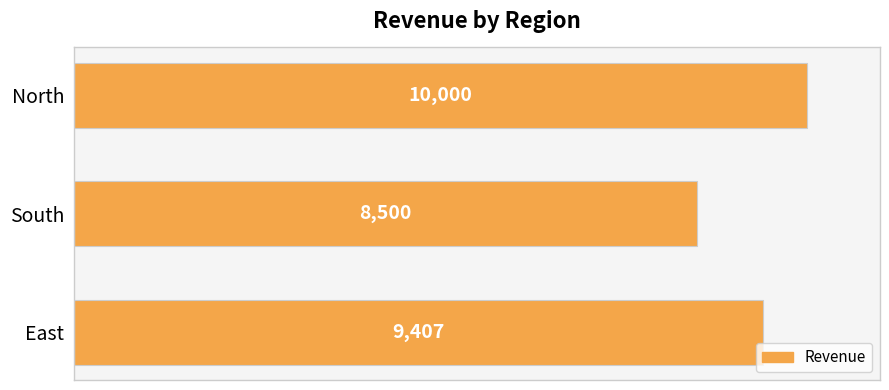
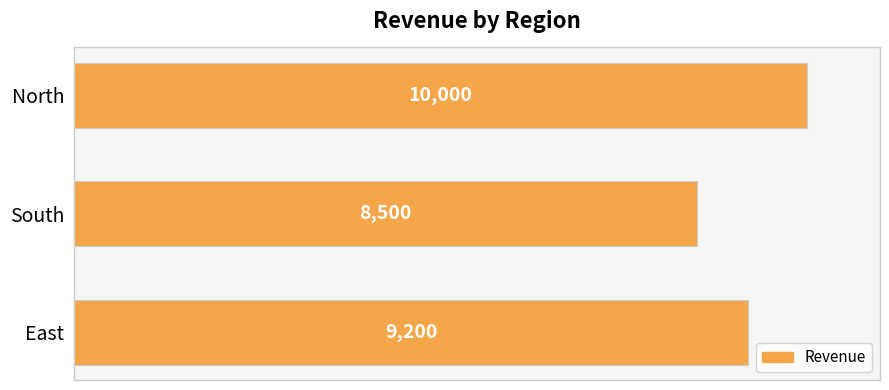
  {
    "North": "10,000",
    "South": "8,500",
-   "East": "9,407"
+   "East": "9,200"
  }
